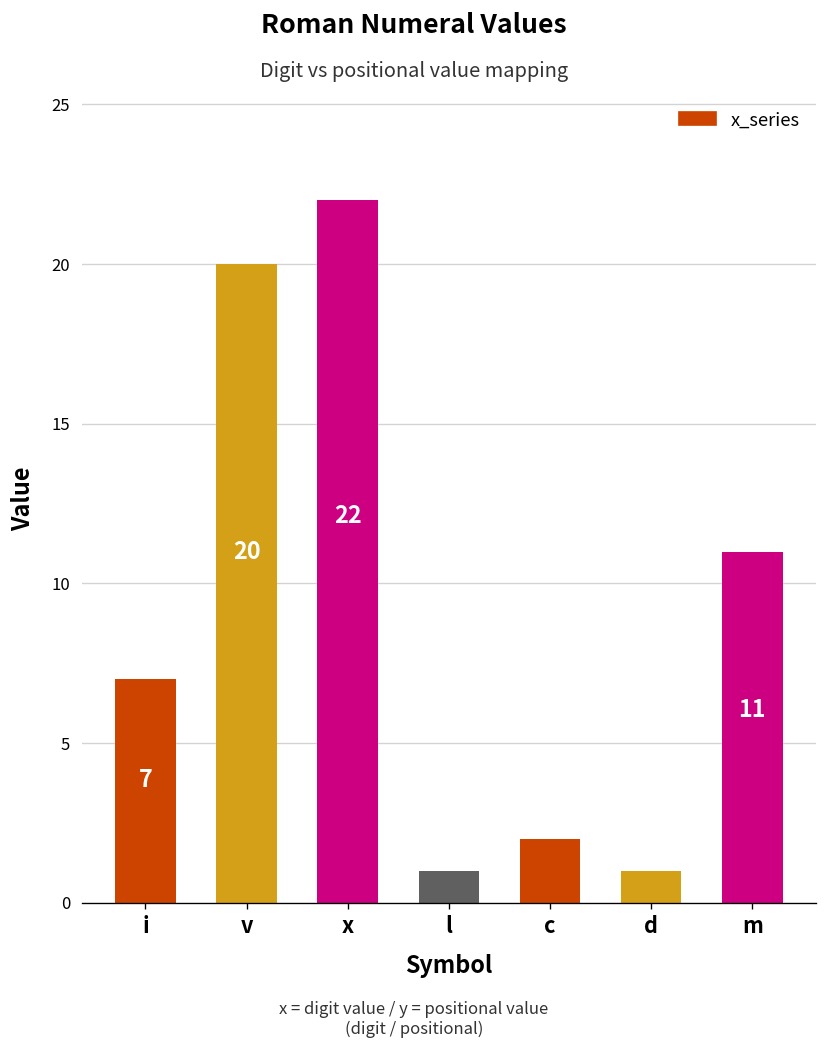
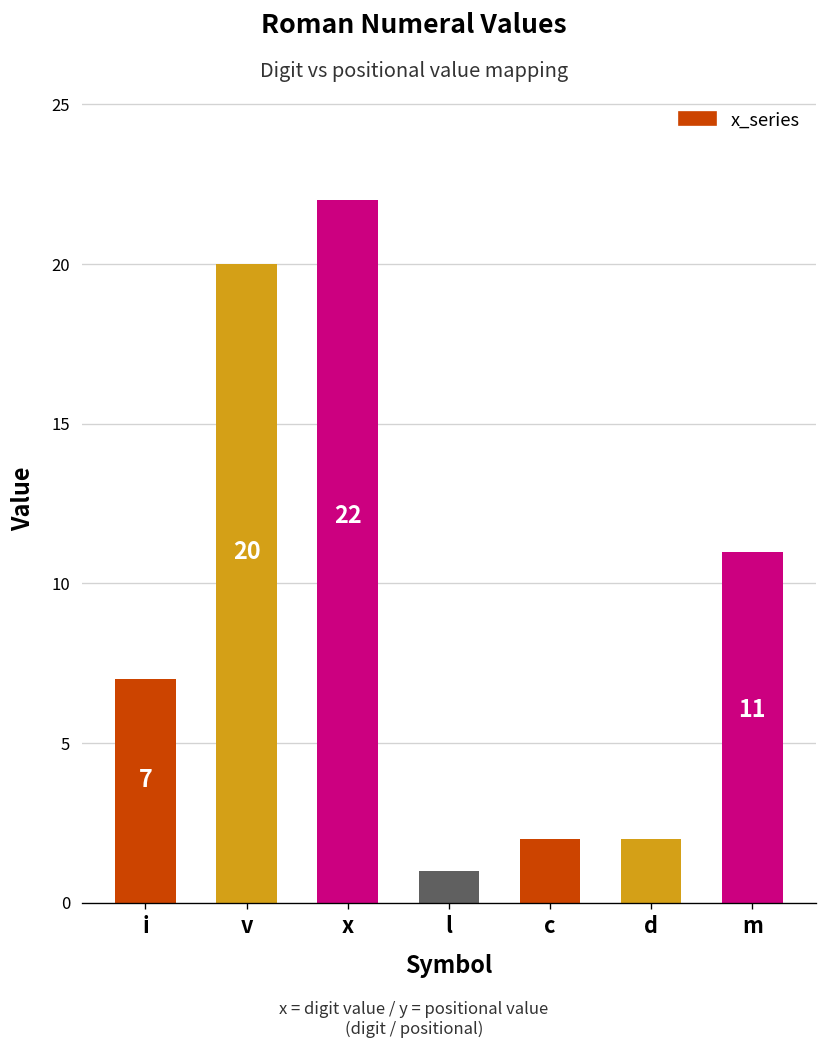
  {
    "l": 1,
    "c": 2,
-   "d": 1
+   "d": 2
  }
